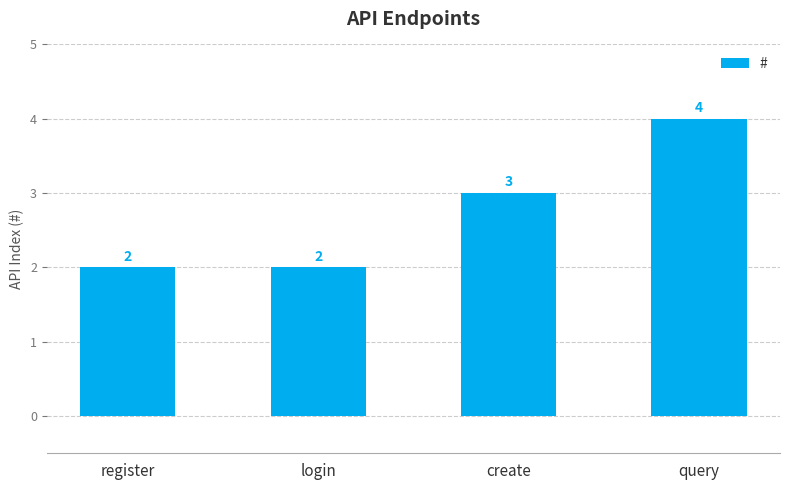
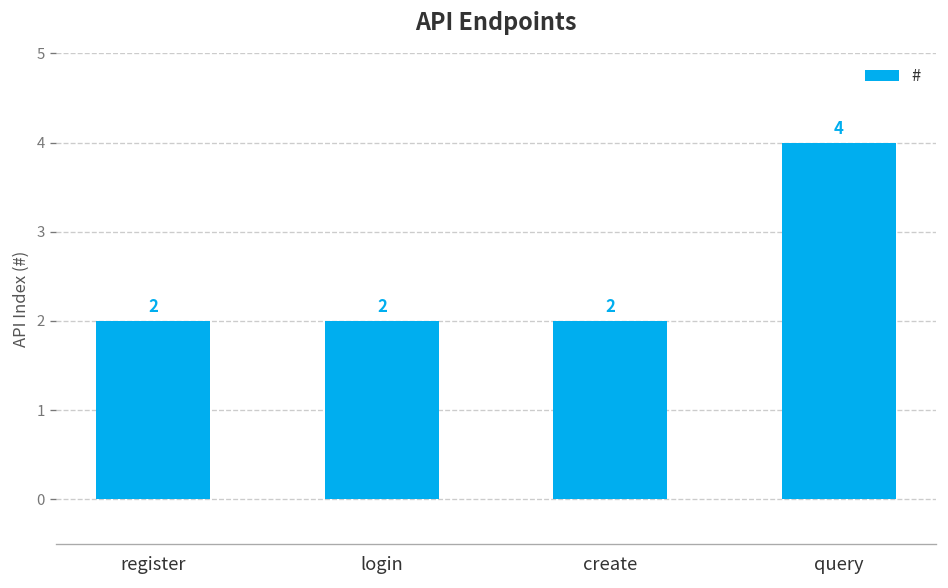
  {
    "register": 2,
    "login": 2,
-   "create": 3,
+   "create": 2,
    "query": 4
  }
